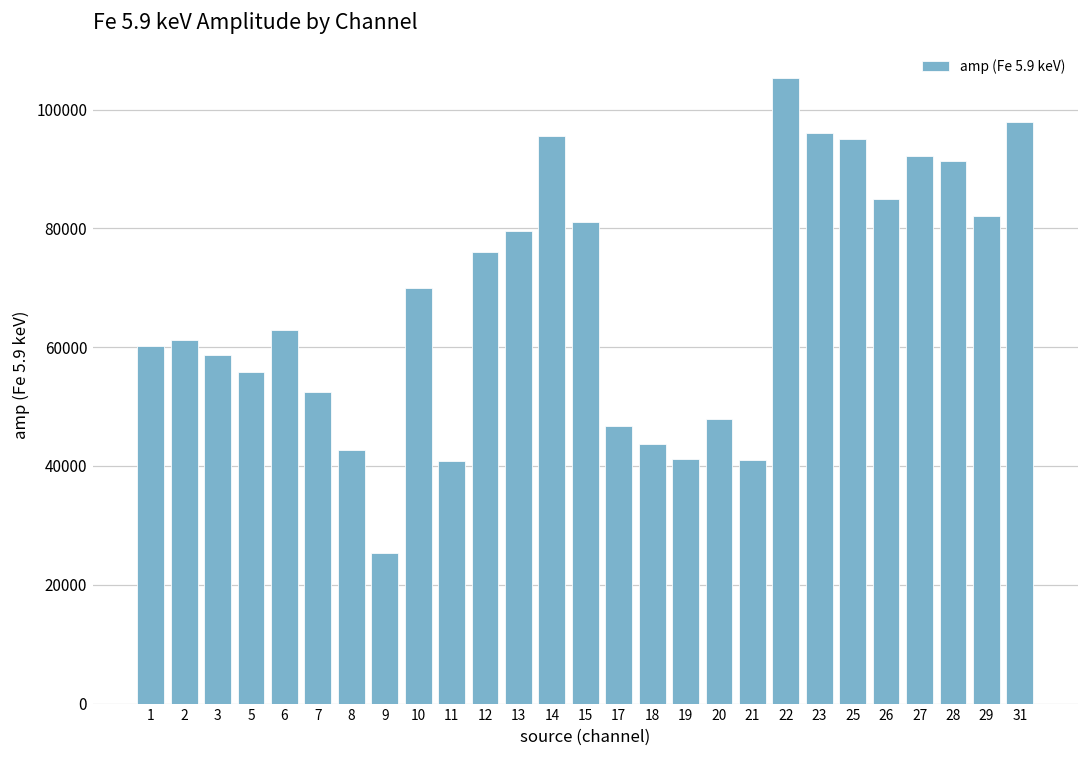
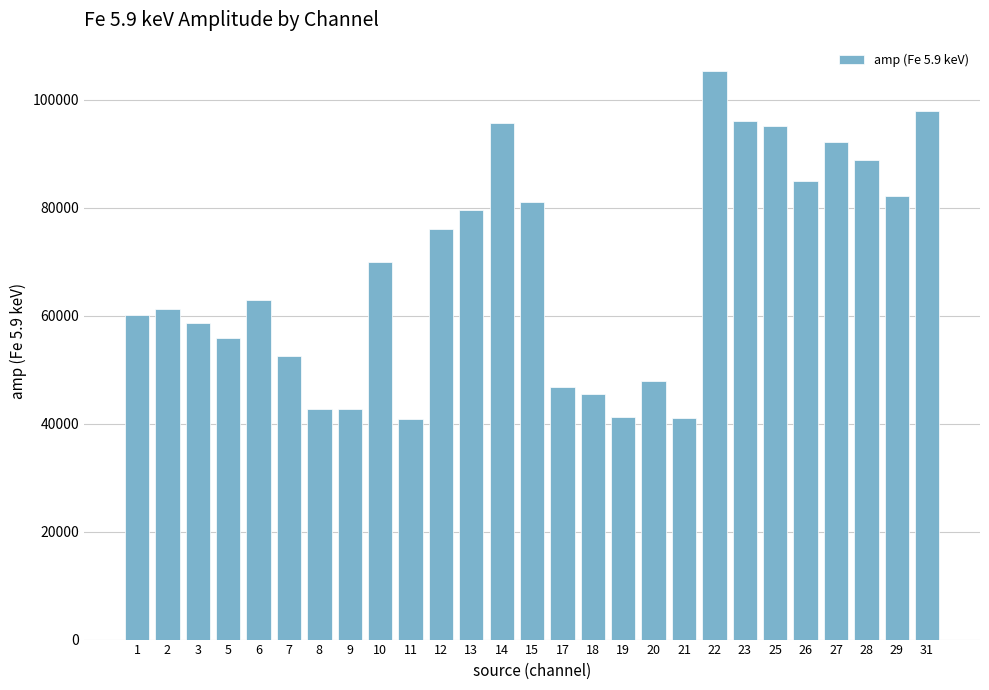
  {
    "1": 60000,
    "2": 61000,
    "3": 59000,
    "5": 56000,
    "6": 63000,
    "7": 52000,
    "8": 43000,
-   "9": 25000,
+   "9": 43000,
    "10": 70000,
    "11": 41000,
    "12": 76000,
    "13": 80000,
    "14": 96000,
    "15": 81000,
    "17": 47000,
-   "18": 44000,
+   "18": 45000,
    "19": 41000,
    "20": 48000,
    "21": 41000,
    "22": 105000,
    "23": 96000,
    "25": 95000,
    "26": 85000,
    "27": 92000,
-   "28": 91000,
+   "28": 89000,
    "29": 82000,
    "31": 98000
  }
